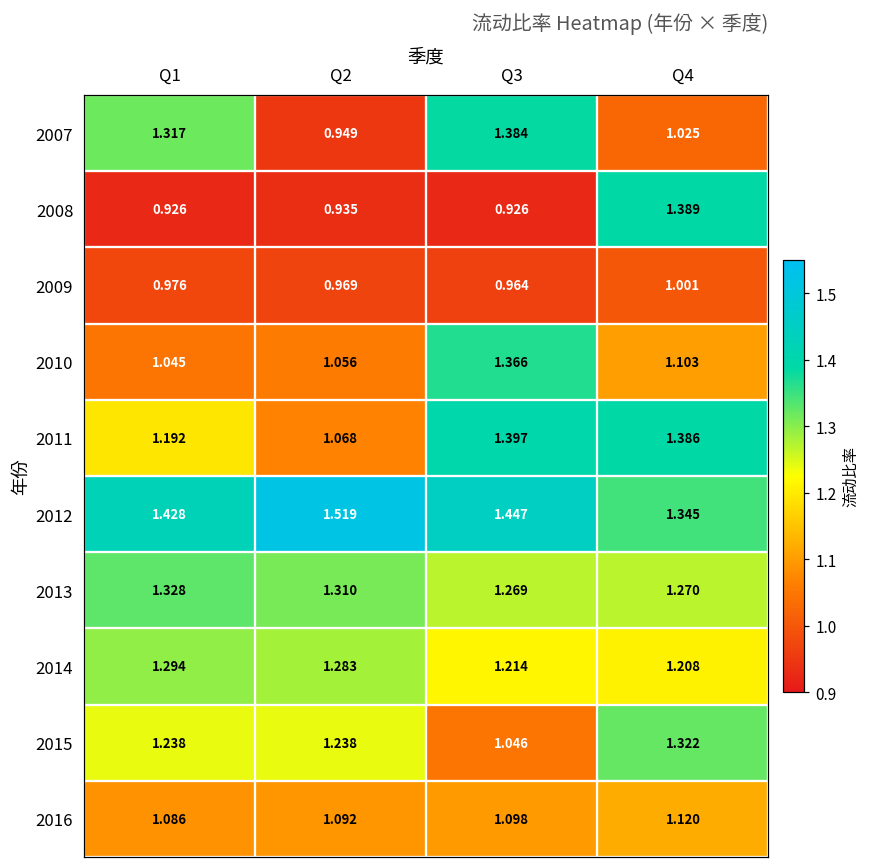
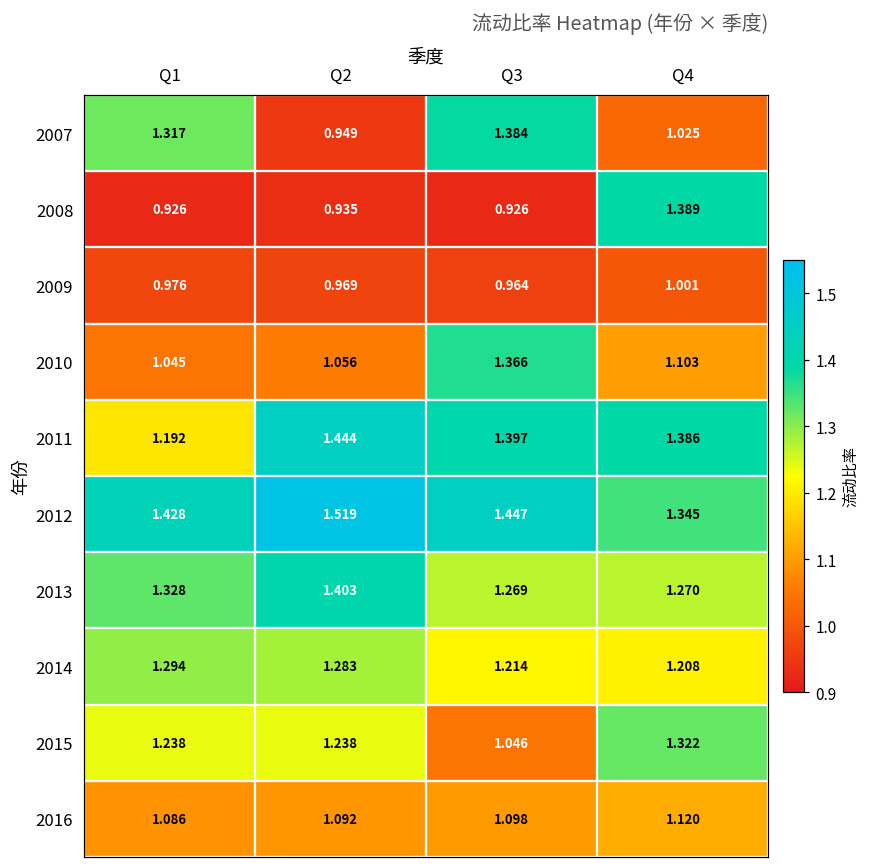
  {
    "2007": {
      "Q1": 1.317,
      "Q2": 0.949,
      "Q3": 1.384,
      "Q4": 1.025
    },
    "2008": {
      "Q1": 0.926,
      "Q2": 0.935,
      "Q3": 0.926,
      "Q4": 1.389
    },
    "2009": {
      "Q1": 0.976,
      "Q2": 0.969,
      "Q3": 0.964,
      "Q4": 1.001
    },
    "2010": {
      "Q1": 1.045,
      "Q2": 1.056,
      "Q3": 1.366,
      "Q4": 1.103
    },
    "2011": {
      "Q1": 1.192,
-     "Q2": 1.068,
+     "Q2": 1.444,
      "Q3": 1.397,
      "Q4": 1.386
    },
    "2012": {
      "Q1": 1.428,
      "Q2": 1.519,
      "Q3": 1.447,
      "Q4": 1.345
    },
    "2013": {
      "Q1": 1.328,
-     "Q2": 1.310,
+     "Q2": 1.403,
      "Q3": 1.269,
      "Q4": 1.270
    },
    "2014": {
      "Q1": 1.294,
      "Q2": 1.283,
      "Q3": 1.214,
      "Q4": 1.208
    },
    "2015": {
      "Q1": 1.238,
      "Q2": 1.238,
      "Q3": 1.046,
      "Q4": 1.322
    },
    "2016": {
      "Q1": 1.086,
      "Q2": 1.092,
      "Q3": 1.098,
      "Q4": 1.120
    }
  }
